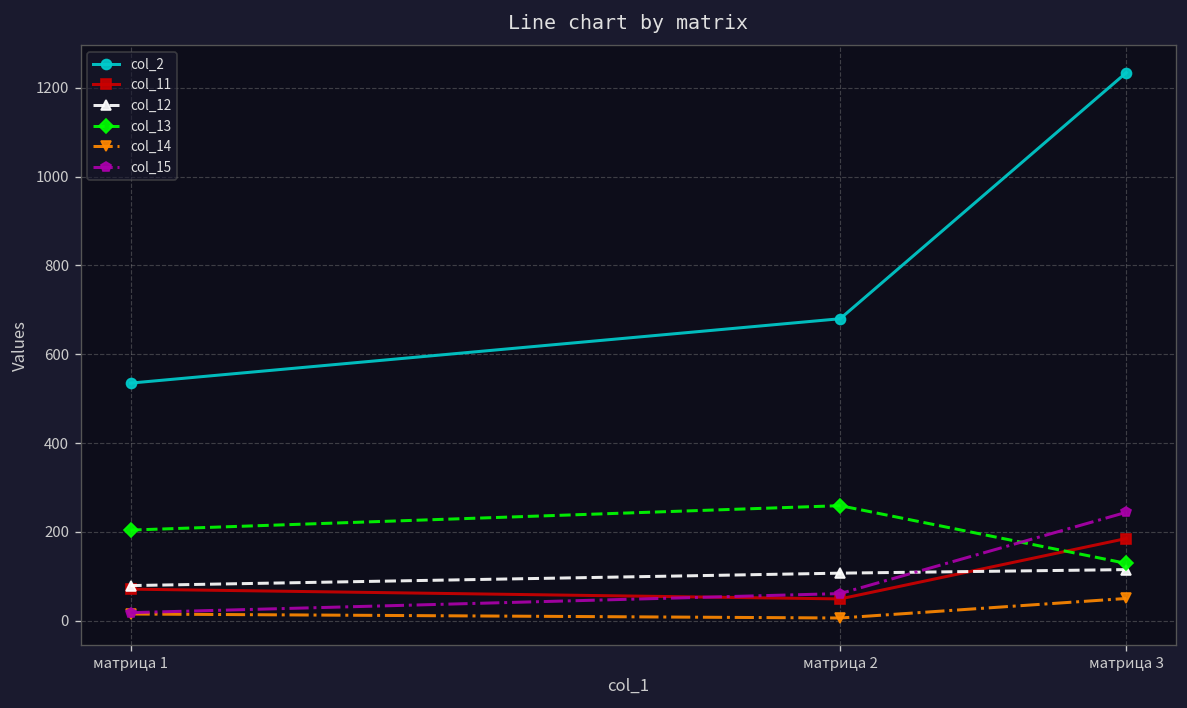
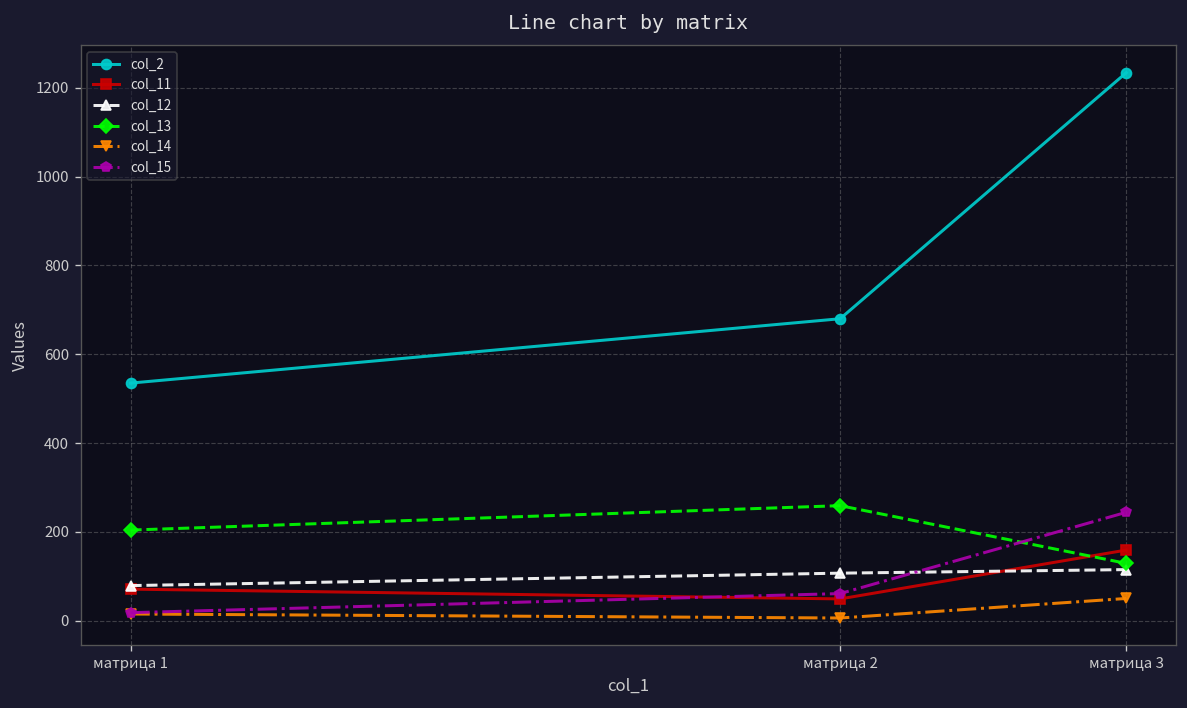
  {
    "col_2": {
      "матрица 1": 540,
      "матрица 2": 680,
      "матрица 3": 1230
    },
    "col_11": {
      "матрица 1": 70,
      "матрица 2": 50,
-     "матрица 3": 190
+     "матрица 3": 160
    },
    "col_12": {
      "матрица 1": 80,
      "матрица 2": 110,
      "матрица 3": 120
    },
    "col_13": {
      "матрица 1": 200,
      "матрица 2": 260,
      "матрица 3": 130
    },
    "col_14": {
      "матрица 2": 10,
      "матрица 3": 50
    },
    "col_15": {
      "матрица 2": 60,
      "матрица 3": 240
    }
  }
